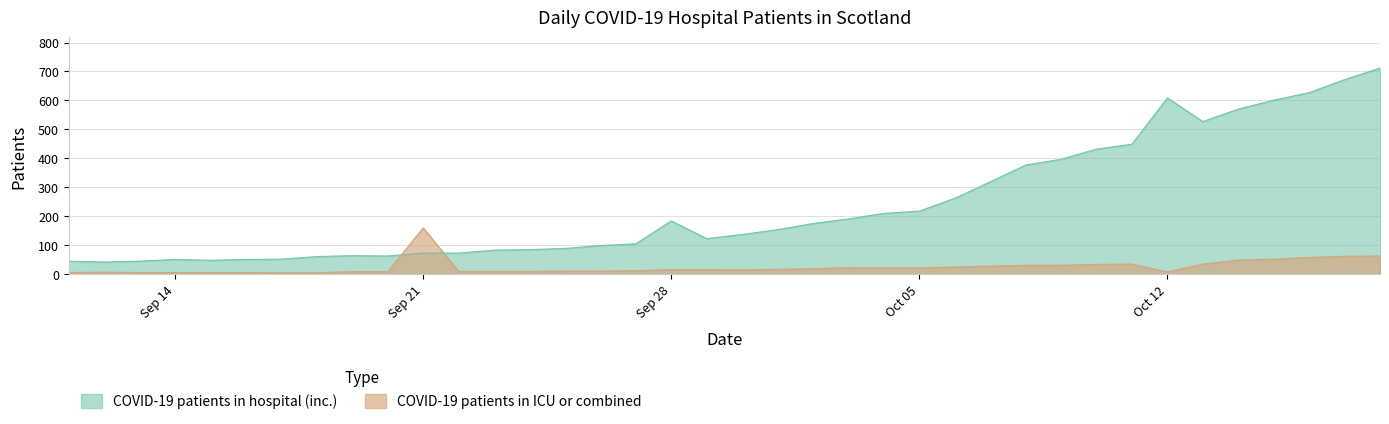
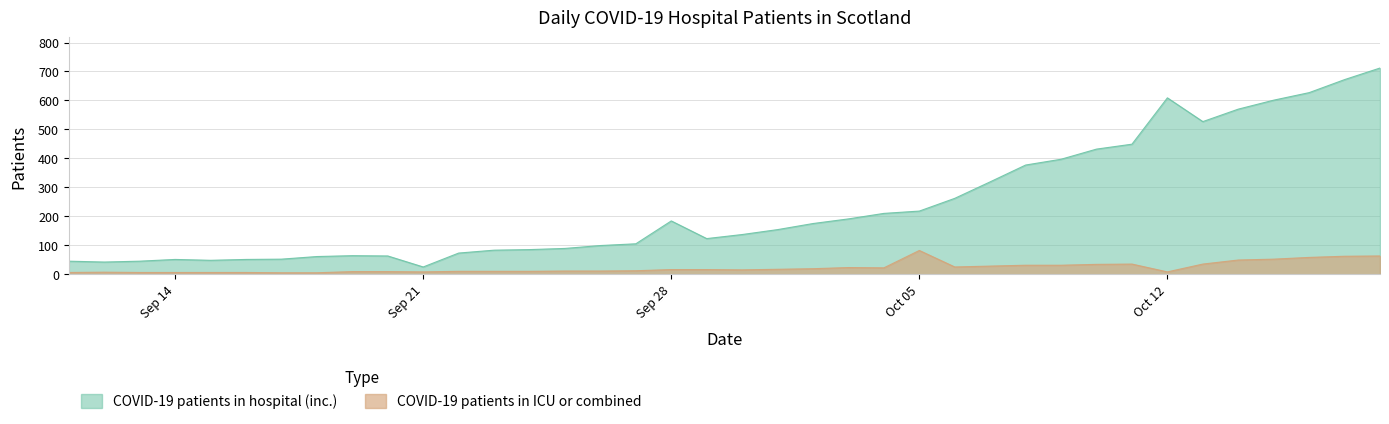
  {
    "COVID-19 patients in hospital (inc.)": {
      "Sep 14": 50,
-     "Sep 21": 70,
+     "Sep 21": 30,
      "Sep 28": 180,
      "Oct 05": 220,
      "Oct 12": 610
    },
    "COVID-19 patients in ICU or combined": {
      "Sep 14": 10,
-     "Sep 21": 160,
+     "Sep 21": 10,
      "Sep 28": 20,
-     "Oct 05": 20,
+     "Oct 05": 80,
      "Oct 12": 10
    }
  }
